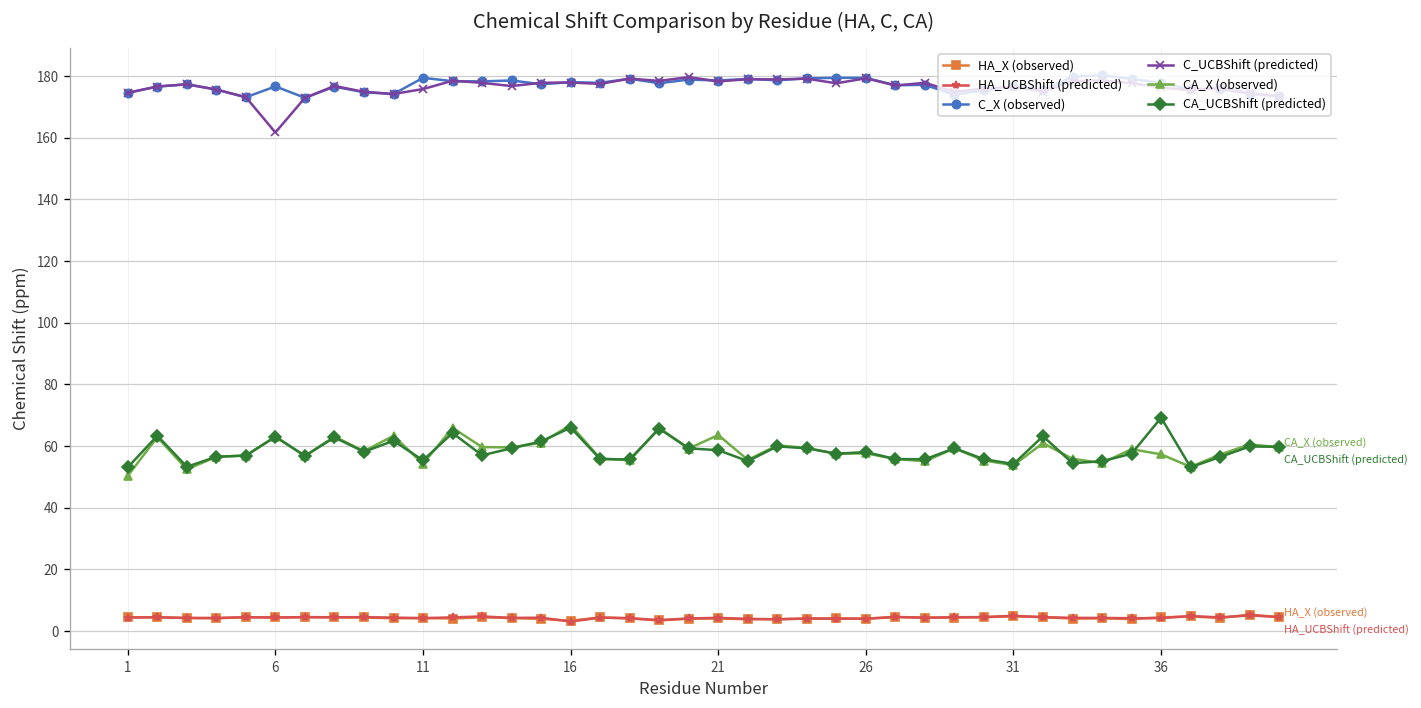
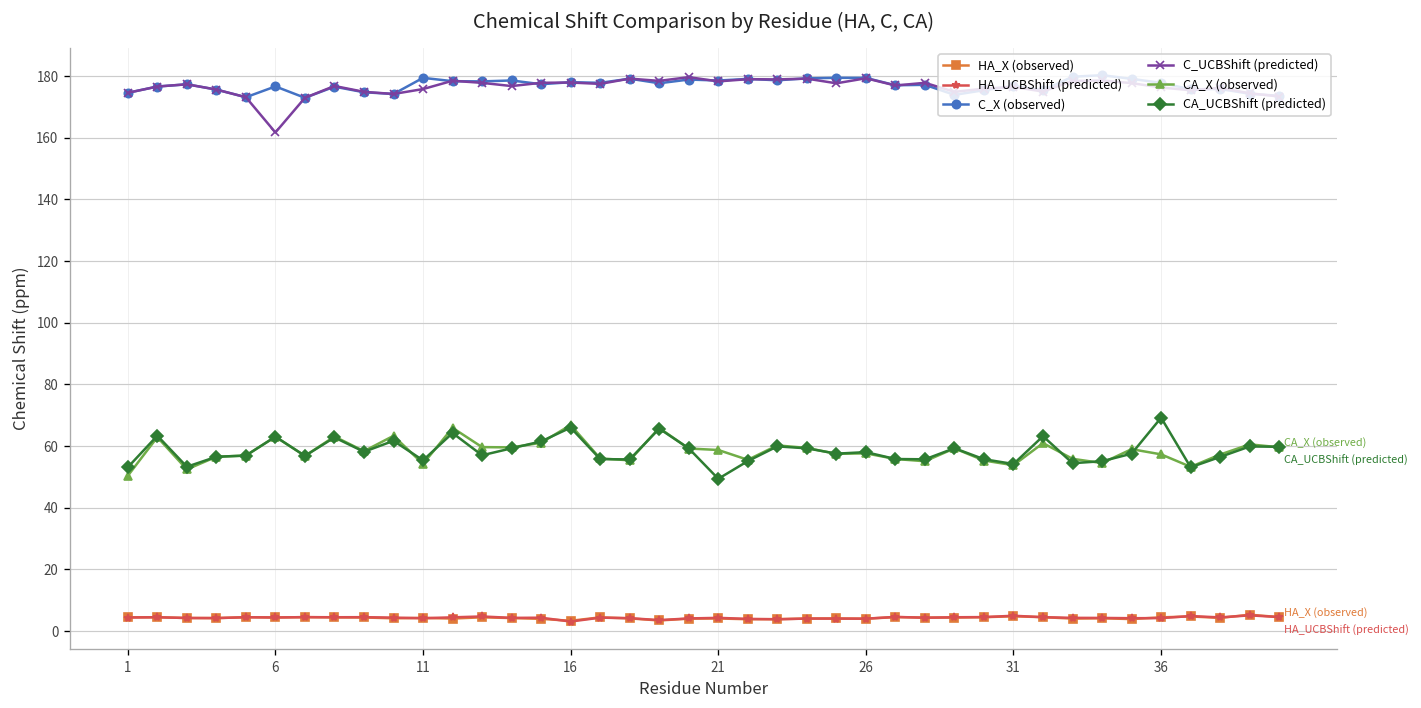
  {
    "C_X (observed)": {
      "6": 177,
      "11": 179
    },
    "C_UCBShift (predicted)": {
      "6": 162,
      "11": 176
    },
    "CA_X (observed)": {
      "1": 50,
      "11": 54,
-     "21": 64,
+     "21": 59,
      "36": 57
    },
    "CA_UCBShift (predicted)": {
      "1": 53,
      "11": 55,
-     "21": 59,
+     "21": 49,
      "36": 69
    }
  }
